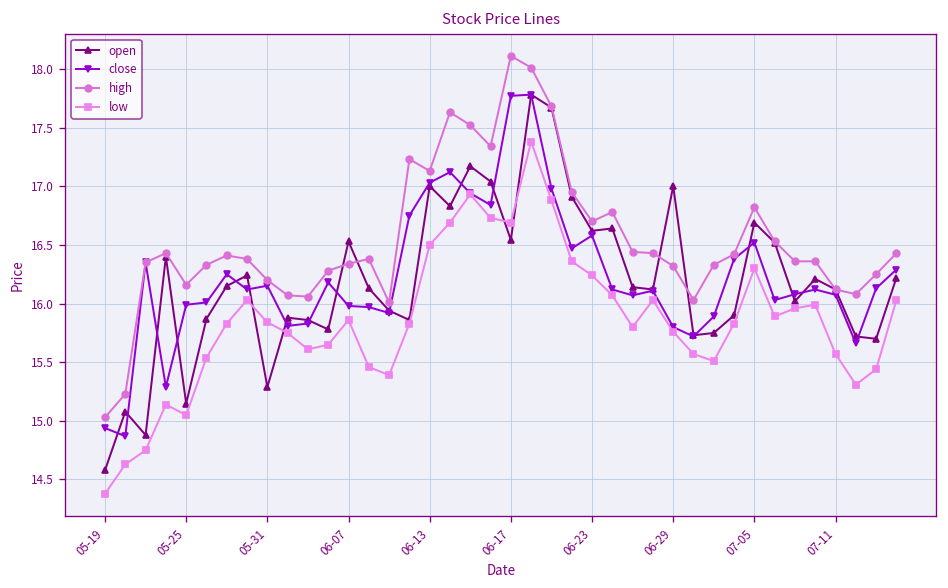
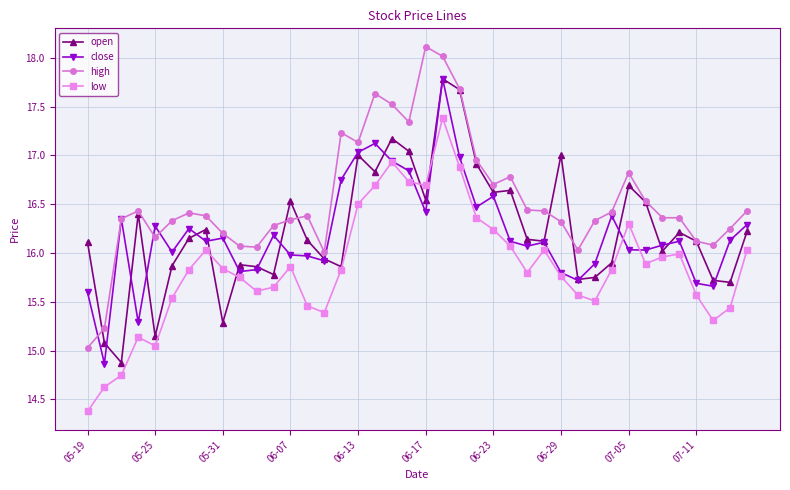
  {
    "open": {
-     "05-19": 14.6,
+     "05-19": 16.1,
      "05-25": 15.1,
      "05-31": 15.3,
      "06-07": 16.5,
      "06-13": 17.0,
      "06-17": 16.5,
      "06-23": 16.6,
      "06-29": 17.0,
      "07-05": 16.7
    },
    "close": {
-     "05-19": 14.9,
-     "05-25": 16.0,
+     "05-19": 15.6,
+     "05-25": 16.3,
      "05-31": 16.2,
      "06-07": 16.0,
      "06-13": 17.0,
-     "06-17": 17.8,
+     "06-17": 16.4,
      "06-23": 16.6,
      "06-29": 15.8,
-     "07-05": 16.5,
-     "07-11": 16.1
+     "07-05": 16.0,
+     "07-11": 15.7
    }
  }
